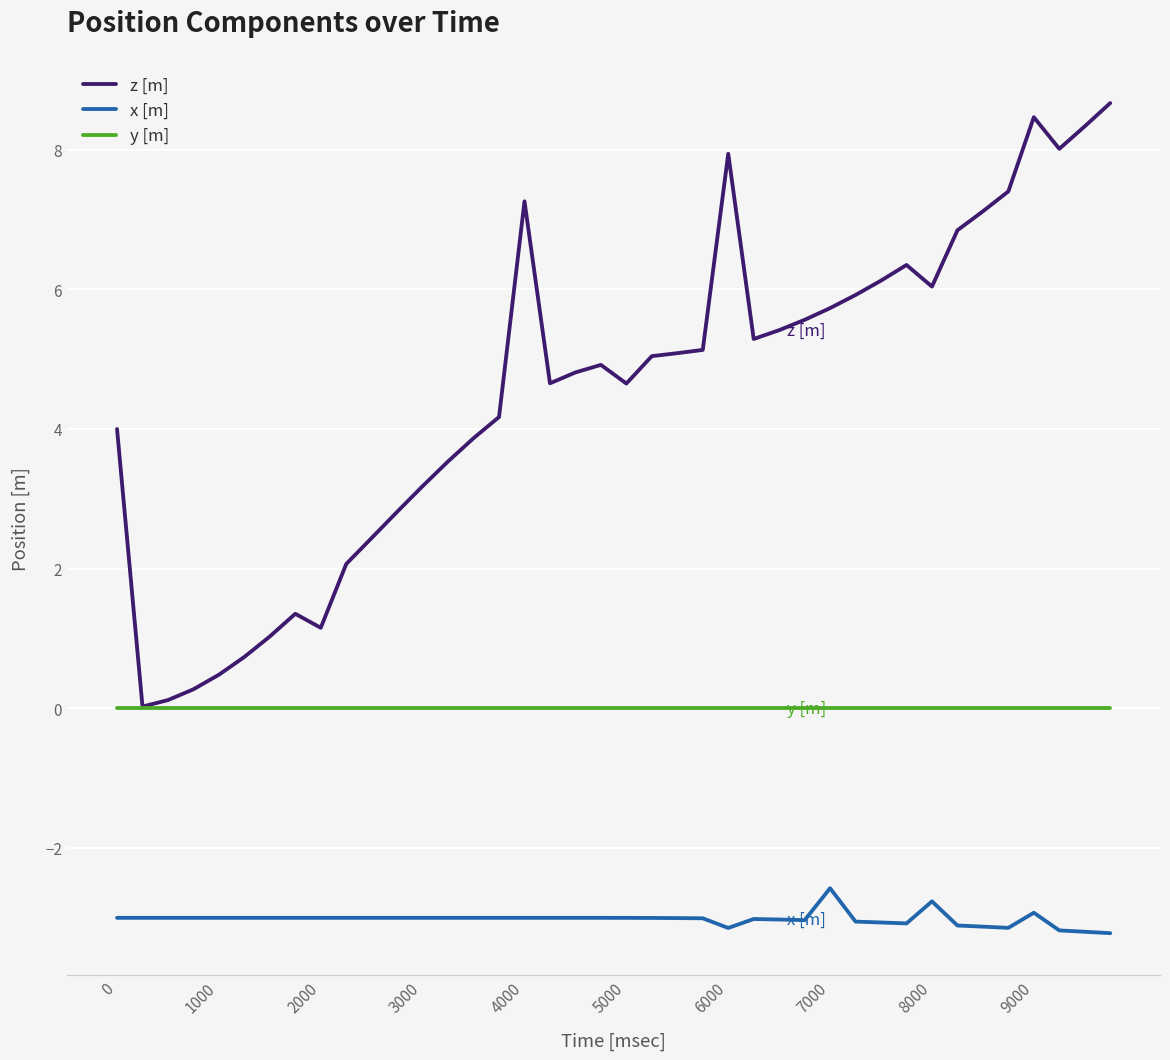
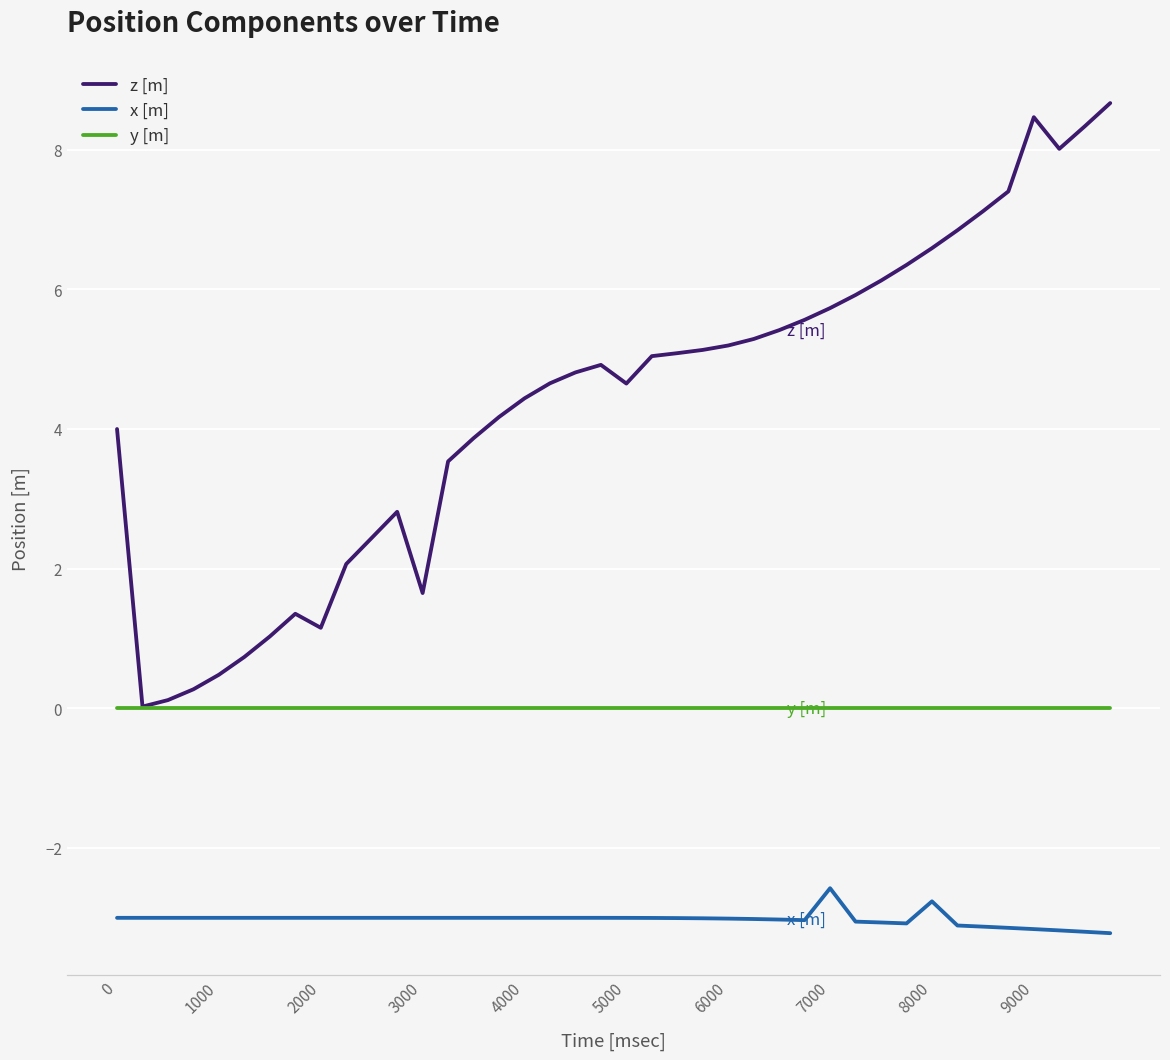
  {
    "z [m]": {
      "0": 4.0,
      "1000": 0.5,
      "2000": 1.2,
-     "3000": 3.2,
-     "4000": 7.3,
+     "3000": 1.7,
+     "4000": 4.4,
      "5000": 4.7,
-     "6000": 7.9,
+     "6000": 5.2,
      "7000": 5.7,
-     "8000": 6.0,
+     "8000": 6.6,
      "9000": 8.5
    },
    "x [m]": {
      "0": -3.0,
      "1000": -3.0,
      "2000": -3.0,
      "3000": -3.0,
      "4000": -3.0,
      "5000": -3.0,
-     "6000": -3.1,
+     "6000": -3.0,
      "7000": -2.6,
      "8000": -2.8,
-     "9000": -2.9
+     "9000": -3.2
    },
    "y [m]": {
      "0": 0.0,
      "1000": 0.0,
      "2000": 0.0,
      "3000": 0.0,
      "4000": 0.0,
      "5000": 0.0,
      "6000": 0.0,
      "7000": 0.0,
      "8000": 0.0,
      "9000": 0.0
    }
  }
